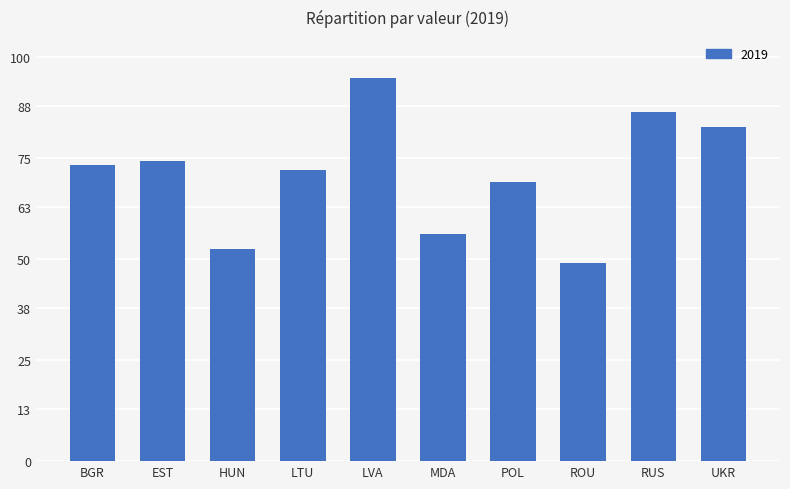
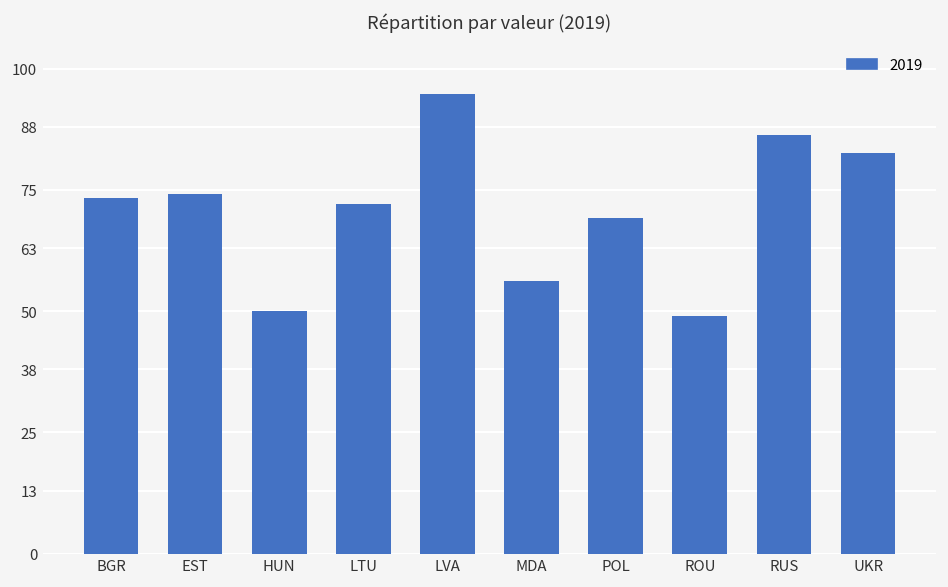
  {
    "BGR": 73,
    "EST": 74,
-   "HUN": 52,
+   "HUN": 50,
    "LTU": 72,
    "LVA": 95,
    "MDA": 56,
    "POL": 69,
    "ROU": 49,
    "RUS": 86,
    "UKR": 83
  }
